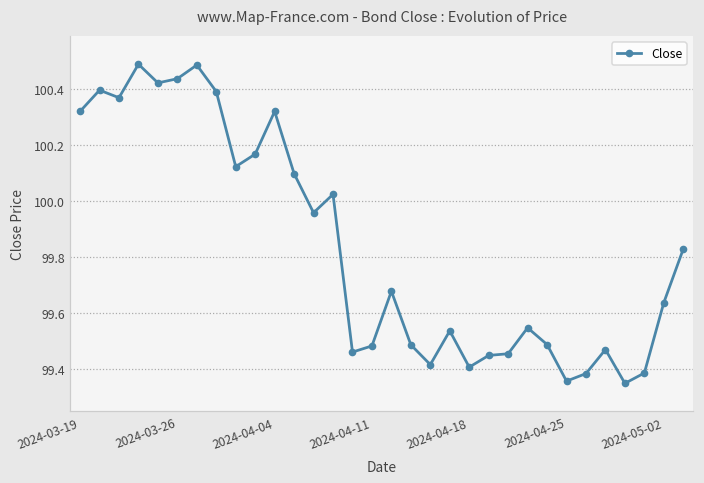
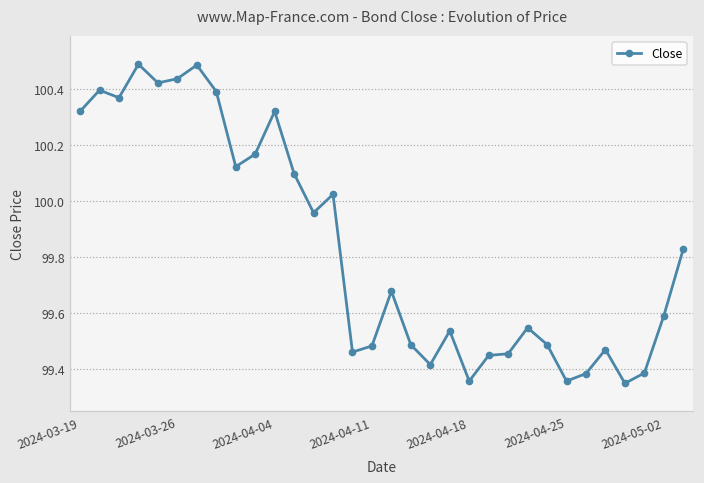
  {
    "2024-03-19": 100.32,
    "2024-03-26": 100.44,
    "2024-04-04": 100.32,
    "2024-04-11": 99.48,
-   "2024-04-18": 99.41,
+   "2024-04-18": 99.36,
    "2024-04-25": 99.36,
-   "2024-05-02": 99.64
+   "2024-05-02": 99.59
  }
